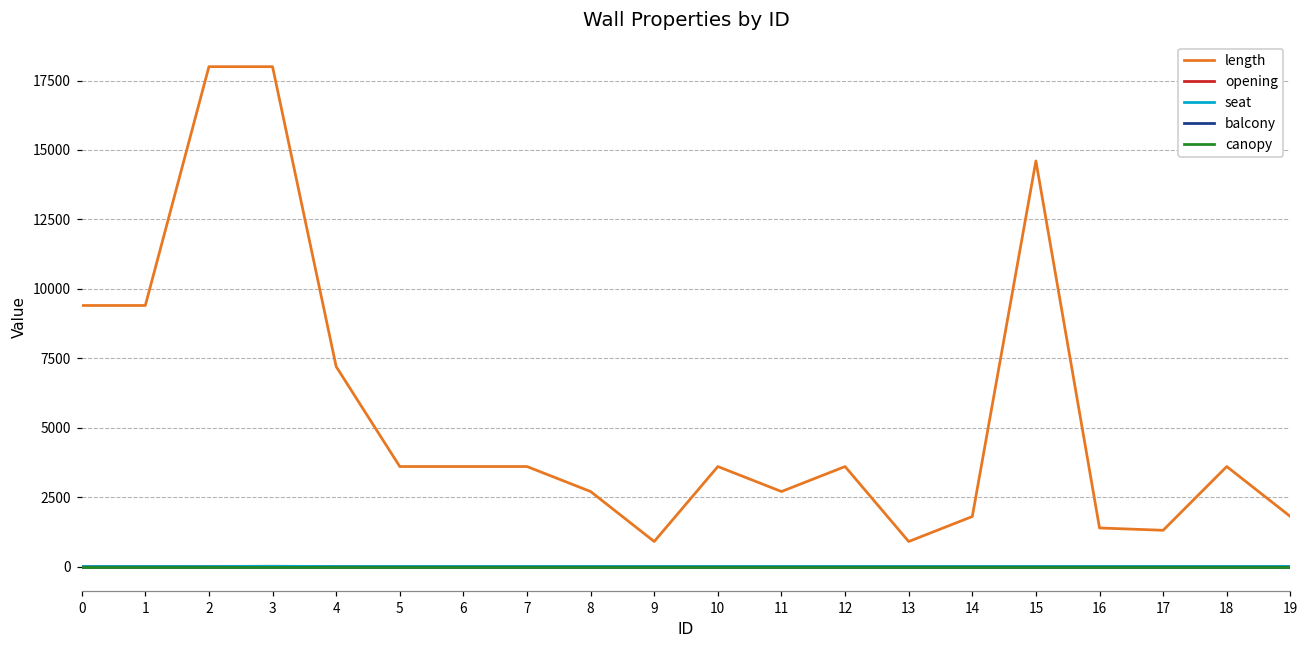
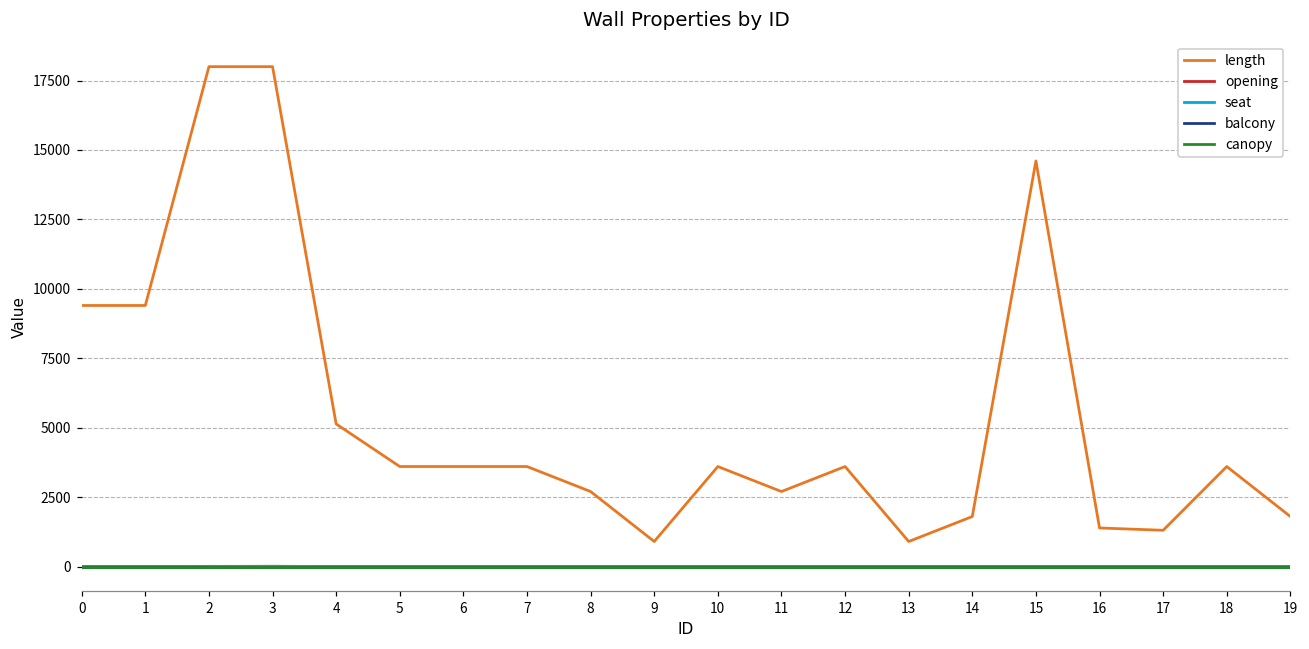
  {
    "length": {
      "0": 9400,
      "1": 9400,
      "2": 18000,
      "3": 18000,
-     "4": 7200,
+     "4": 5100,
      "5": 3600,
      "6": 3600,
      "7": 3600,
      "8": 2700,
      "9": 900,
      "10": 3600,
      "11": 2700,
      "12": 3600,
      "13": 900,
      "14": 1800,
      "15": 14600,
      "16": 1400,
      "17": 1300,
      "18": 3600,
      "19": 1800
    },
    "canopy": {
      "0": 0,
      "1": 0,
      "2": 0,
      "3": 0,
      "4": 0,
      "5": 0,
      "6": 0,
      "7": 0,
      "8": 0,
      "9": 0,
      "10": 0,
      "11": 0,
      "12": 0,
      "13": 0,
      "14": 0,
      "15": 0,
      "16": 0,
      "17": 0,
      "18": 0,
      "19": 0
    }
  }
